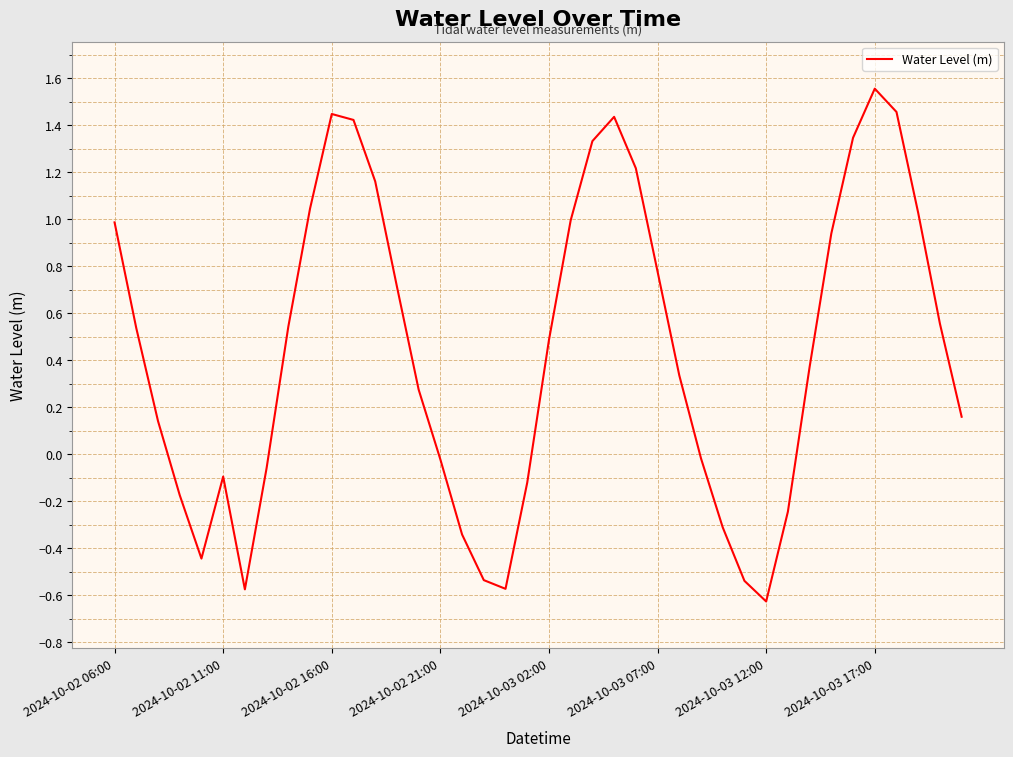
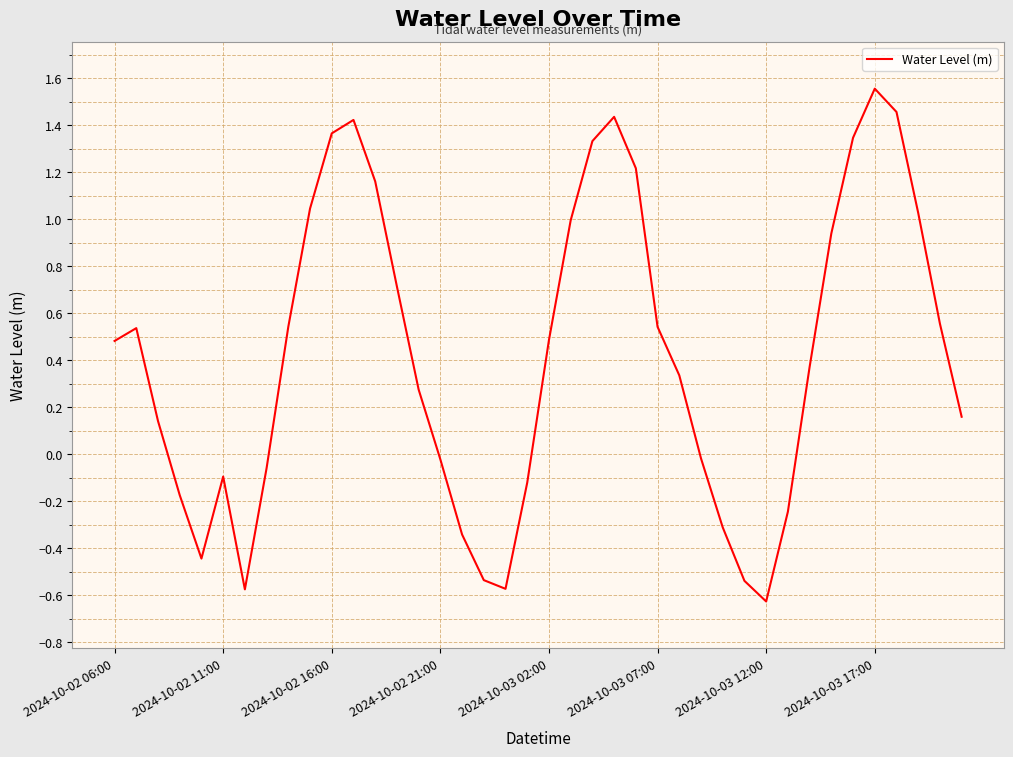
  {
-   "2024-10-02 06:00": 0.99,
+   "2024-10-02 06:00": 0.48,
    "2024-10-02 11:00": -0.10,
-   "2024-10-02 16:00": 1.45,
+   "2024-10-02 16:00": 1.36,
    "2024-10-02 21:00": -0.02,
    "2024-10-03 02:00": 0.49,
-   "2024-10-03 07:00": 0.78,
+   "2024-10-03 07:00": 0.54,
    "2024-10-03 12:00": -0.63,
    "2024-10-03 17:00": 1.56
  }
